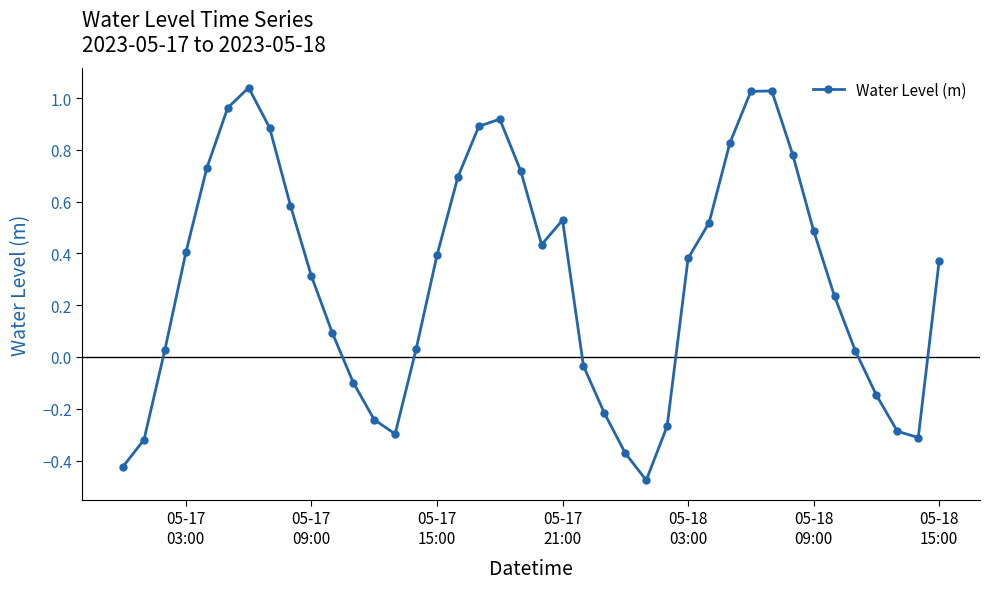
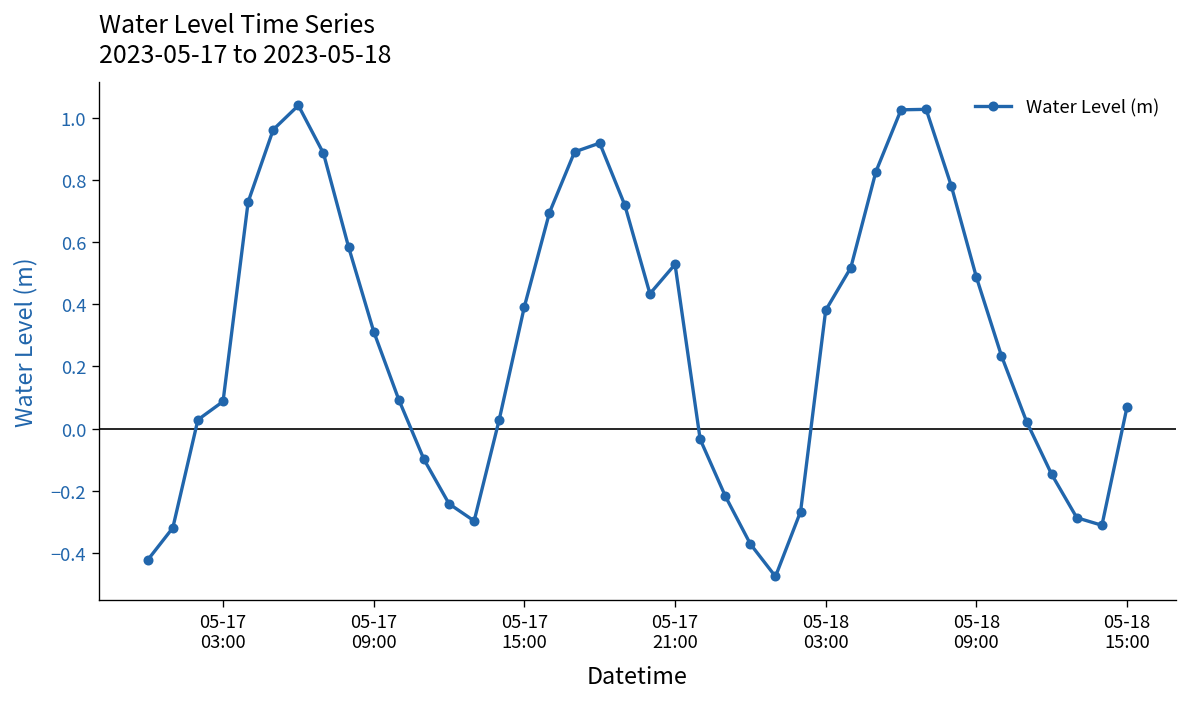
  {
-   "05-17 03:00": 0.40,
+   "05-17 03:00": 0.09,
    "05-17 09:00": 0.31,
    "05-17 15:00": 0.39,
    "05-17 21:00": 0.53,
    "05-18 03:00": 0.38,
    "05-18 09:00": 0.49,
-   "05-18 15:00": 0.37
+   "05-18 15:00": 0.07
  }
